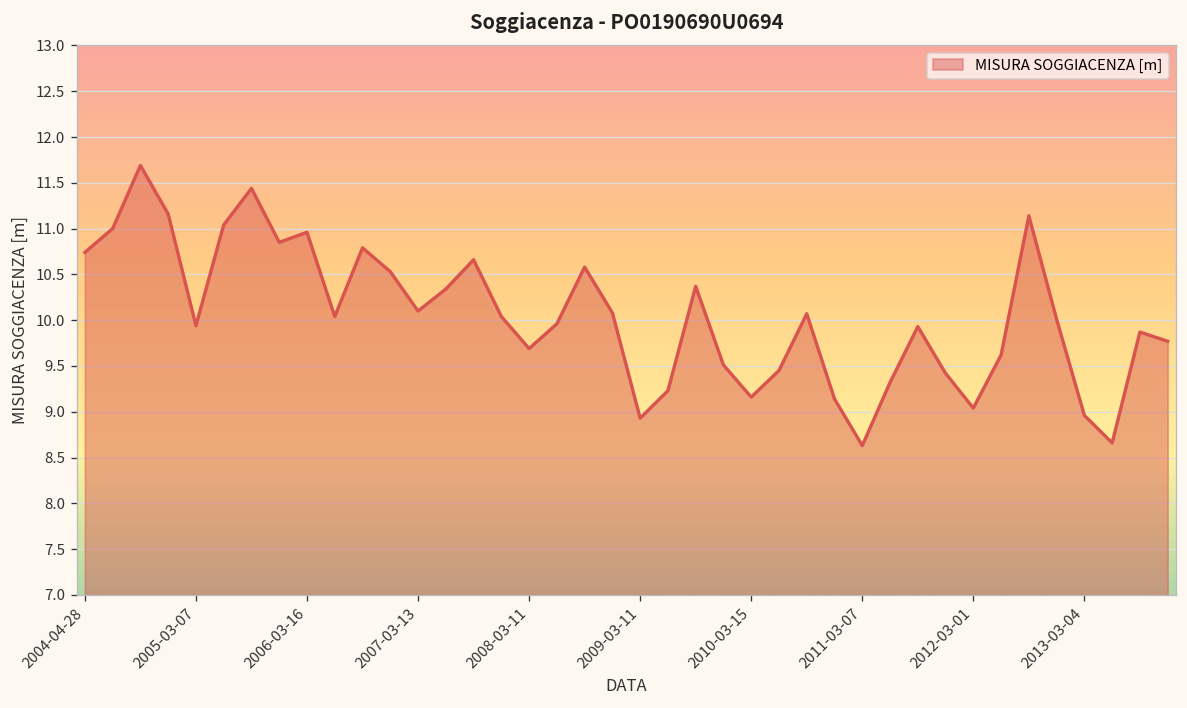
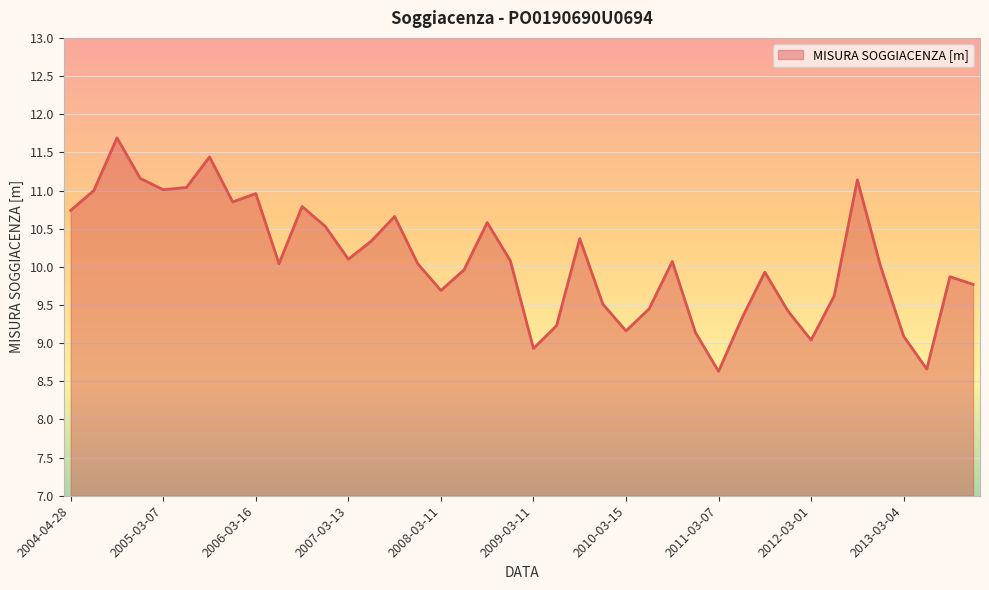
  {
    "2004-04-28": 10.7,
-   "2005-03-07": 9.9,
+   "2005-03-07": 11.0,
    "2006-03-16": 11.0,
    "2007-03-13": 10.1,
    "2008-03-11": 9.7,
    "2009-03-11": 8.9,
    "2010-03-15": 9.2,
    "2011-03-07": 8.6,
    "2012-03-01": 9.0,
-   "2013-03-04": 9.0
+   "2013-03-04": 9.1
  }
